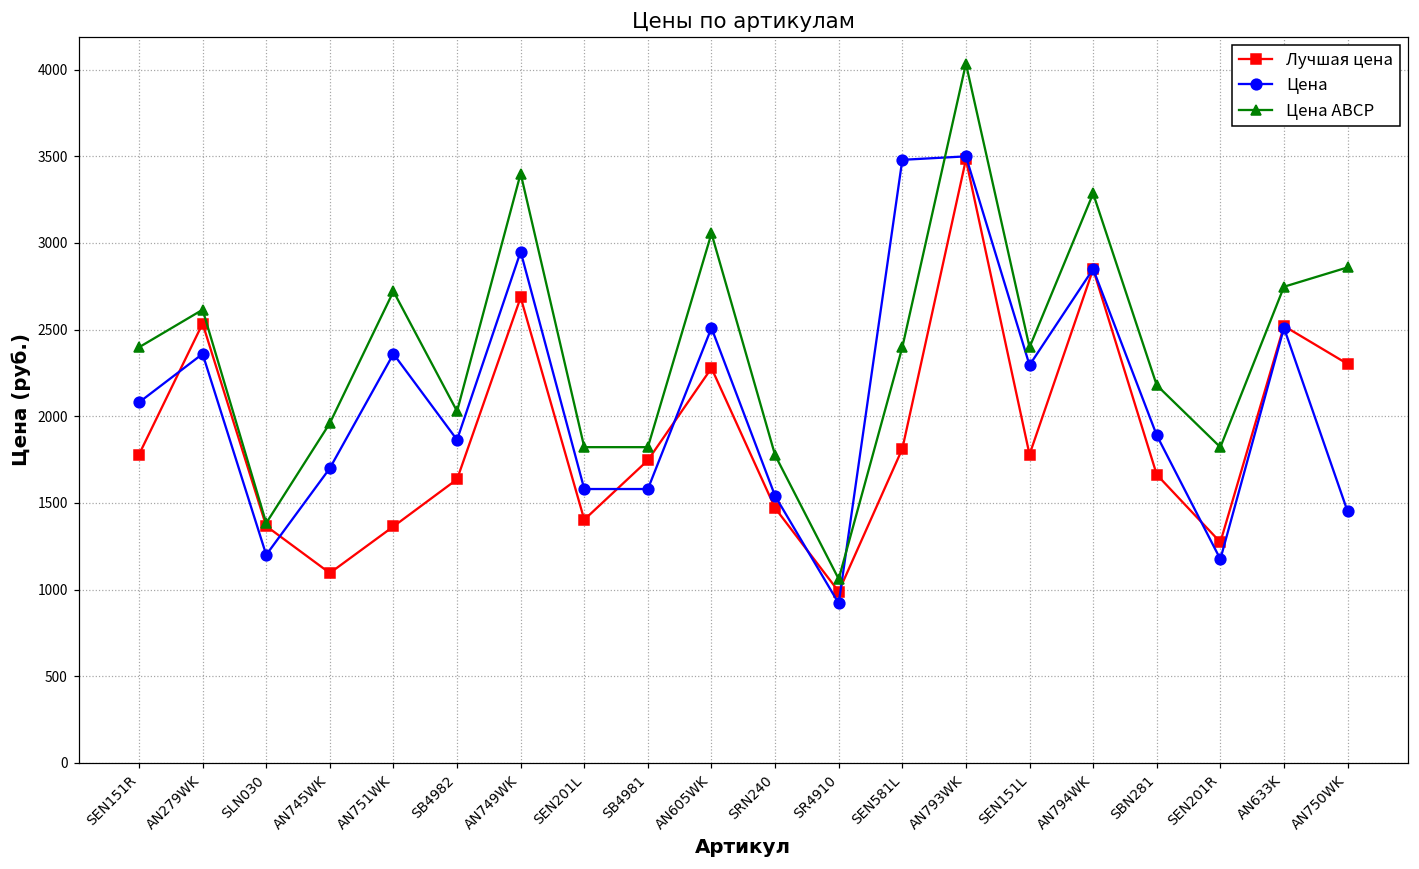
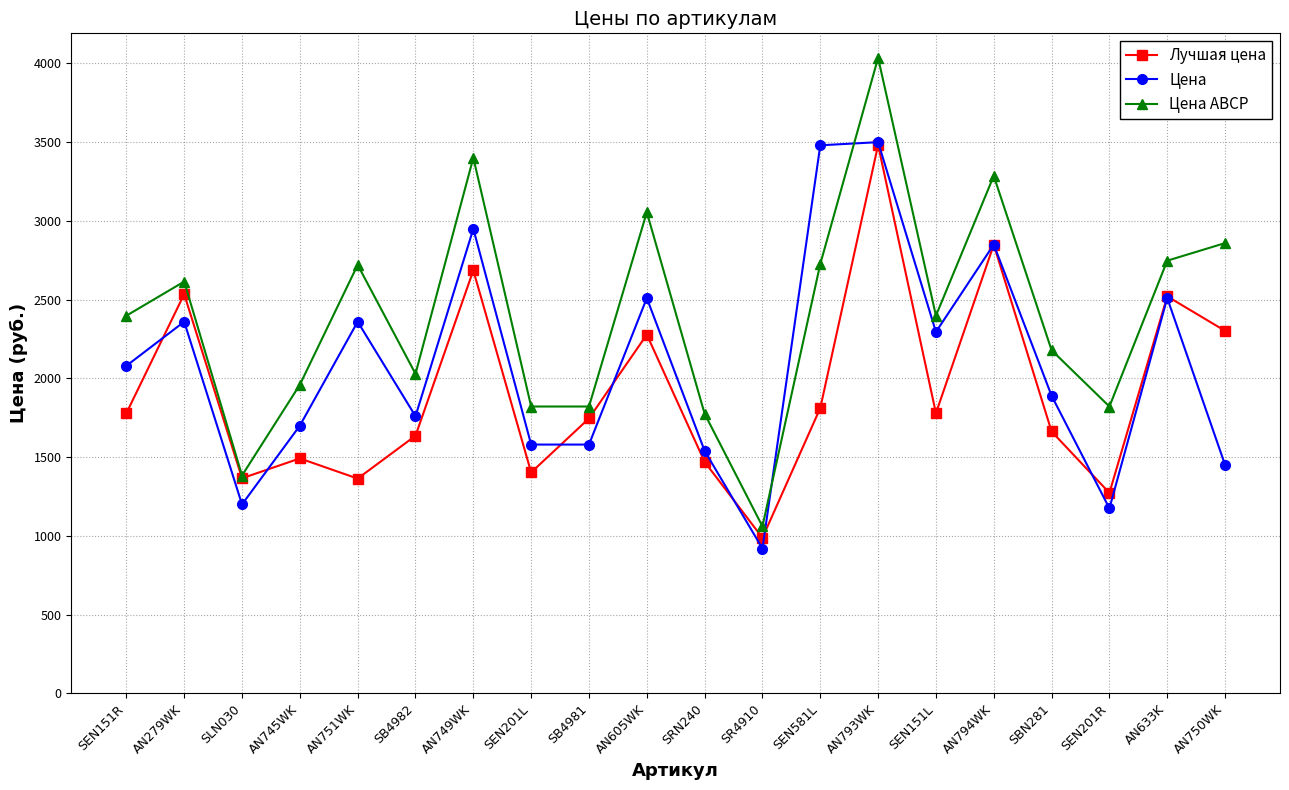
  {
    "Лучшая цена": {
      "SEN151R": 1780,
      "AN279WK": 2540,
      "SLN030": 1370,
-     "AN745WK": 1100,
+     "AN745WK": 1490,
      "AN751WK": 1360,
      "SB4982": 1640,
      "AN749WK": 2690,
      "SEN201L": 1400,
      "SB4981": 1750,
      "AN605WK": 2280,
      "SRN240": 1470,
      "SR4910": 990,
      "SEN581L": 1810,
      "AN793WK": 3480,
      "SEN151L": 1780,
      "SBN281": 1660,
      "SEN201R": 1270,
      "AN750WK": 2300
    },
    "Цена": {
      "SEN151R": 2080,
      "AN279WK": 2360,
      "SLN030": 1200,
      "AN745WK": 1700,
      "AN751WK": 2360,
-     "SB4982": 1860,
+     "SB4982": 1760,
      "AN749WK": 2950,
      "SEN201L": 1580,
      "SB4981": 1580,
      "AN605WK": 2510,
      "SRN240": 1540,
      "SR4910": 920,
      "SEN581L": 3480,
      "AN793WK": 3500,
      "SEN151L": 2300,
      "SBN281": 1890,
      "SEN201R": 1180,
      "AN750WK": 1450
    },
    "Цена ABCP": {
      "SEN151R": 2400,
      "AN279WK": 2610,
      "SLN030": 1380,
      "AN745WK": 1960,
      "AN751WK": 2720,
      "SB4982": 2030,
      "AN749WK": 3400,
      "SEN201L": 1820,
      "SB4981": 1820,
      "AN605WK": 3060,
      "SRN240": 1780,
      "SR4910": 1060,
-     "SEN581L": 2400,
+     "SEN581L": 2730,
      "AN793WK": 4040,
      "SEN151L": 2400,
      "AN794WK": 3290,
      "SBN281": 2180,
      "SEN201R": 1820,
      "AN633K": 2750,
      "AN750WK": 2860
    }
  }
